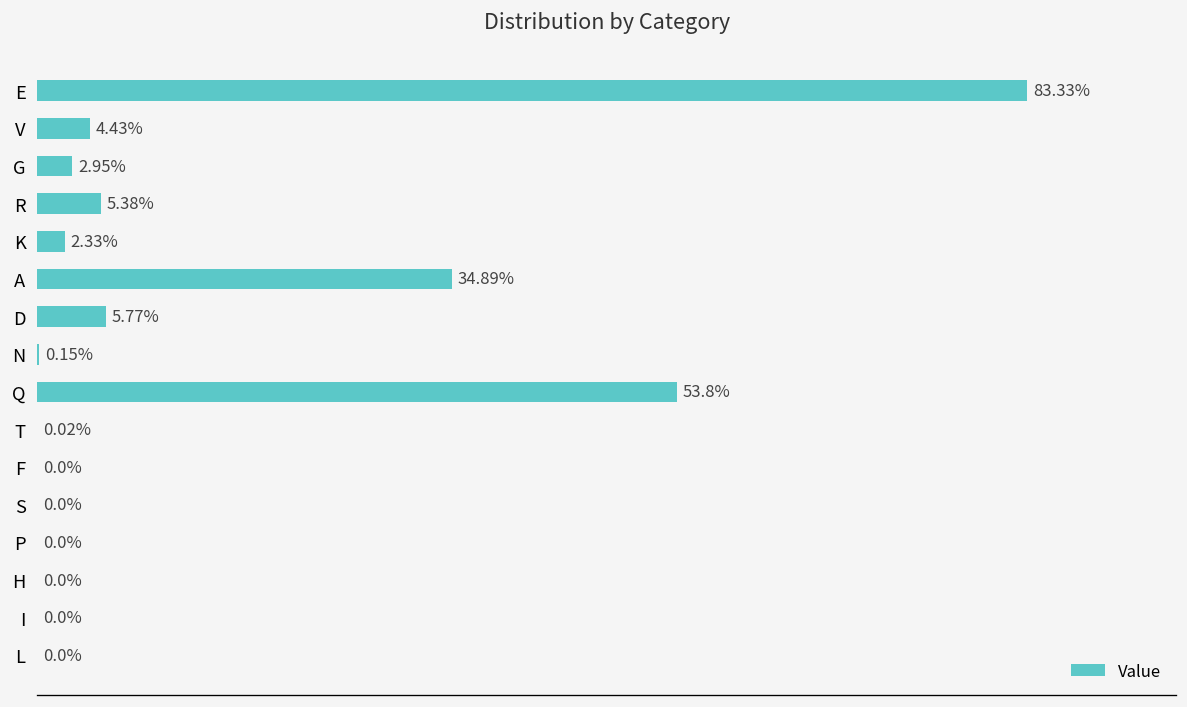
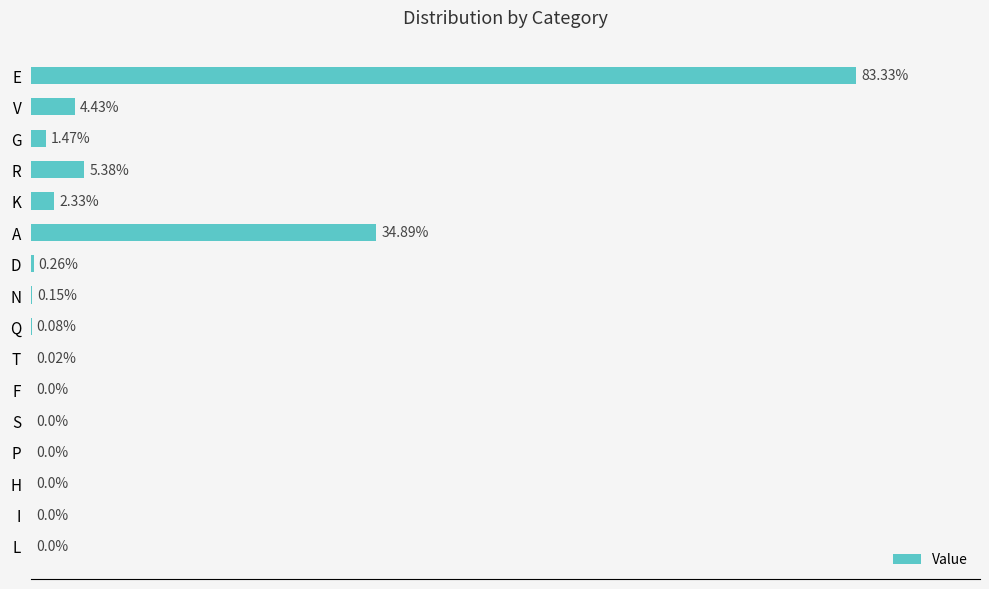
  {
    "E": "83.33%",
    "V": "4.43%",
-   "G": "2.95%",
+   "G": "1.47%",
    "R": "5.38%",
    "K": "2.33%",
    "A": "34.89%",
-   "D": "5.77%",
+   "D": "0.26%",
    "N": "0.15%",
-   "Q": "53.8%",
+   "Q": "0.08%",
    "T": "0.02%",
    "F": "0.0%",
    "S": "0.0%",
    "P": "0.0%",
    "H": "0.0%",
    "I": "0.0%",
    "L": "0.0%"
  }
